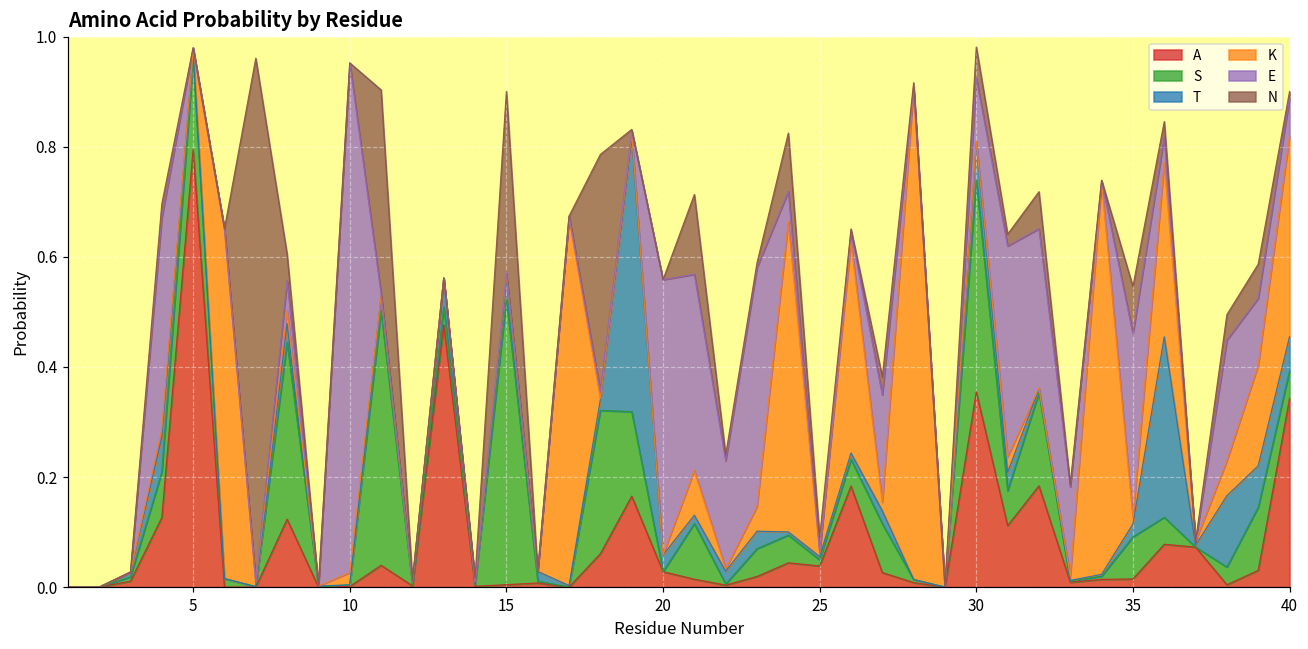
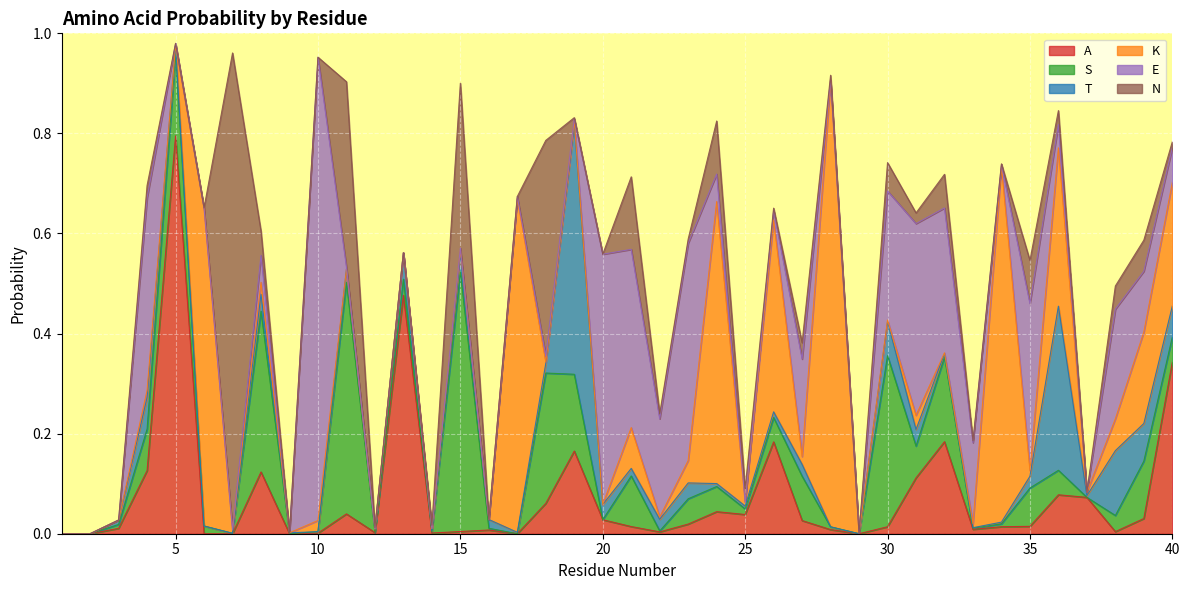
  {
    "A": {
      "5": 0.80,
      "15": 0.00,
      "25": 0.04,
-     "30": 0.35,
+     "30": 0.01,
      "35": 0.01,
      "40": 0.34
    },
    "S": {
      "5": 0.16,
      "15": 0.52,
      "25": 0.01,
-     "30": 0.38,
+     "30": 0.34,
      "35": 0.08,
      "40": 0.05
    },
    "T": {
      "15": 0.04,
      "25": 0.01,
      "35": 0.02,
      "40": 0.06
    },
    "K": {
      "10": 0.02,
      "35": 0.01,
-     "40": 0.36
+     "40": 0.25
    },
    "E": {
-     "30": 0.11,
+     "30": 0.26,
      "35": 0.33,
      "40": 0.07
    },
    "N": {
      "15": 0.33,
      "25": 0.03,
      "30": 0.06,
      "35": 0.09,
      "40": 0.01
    }
  }
